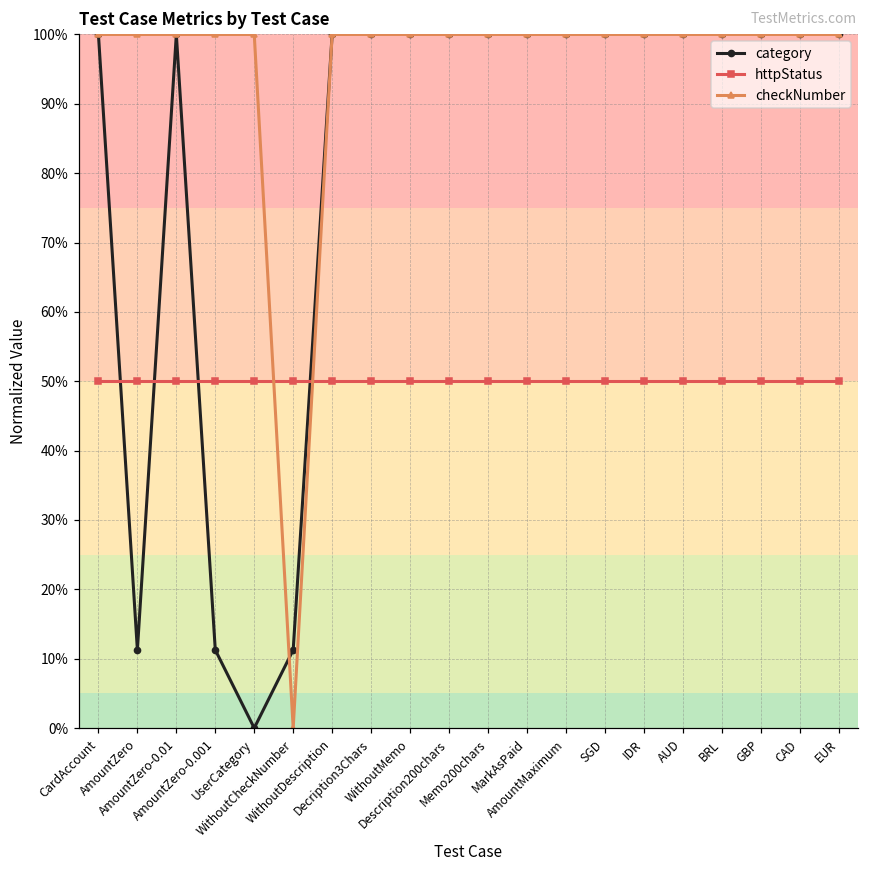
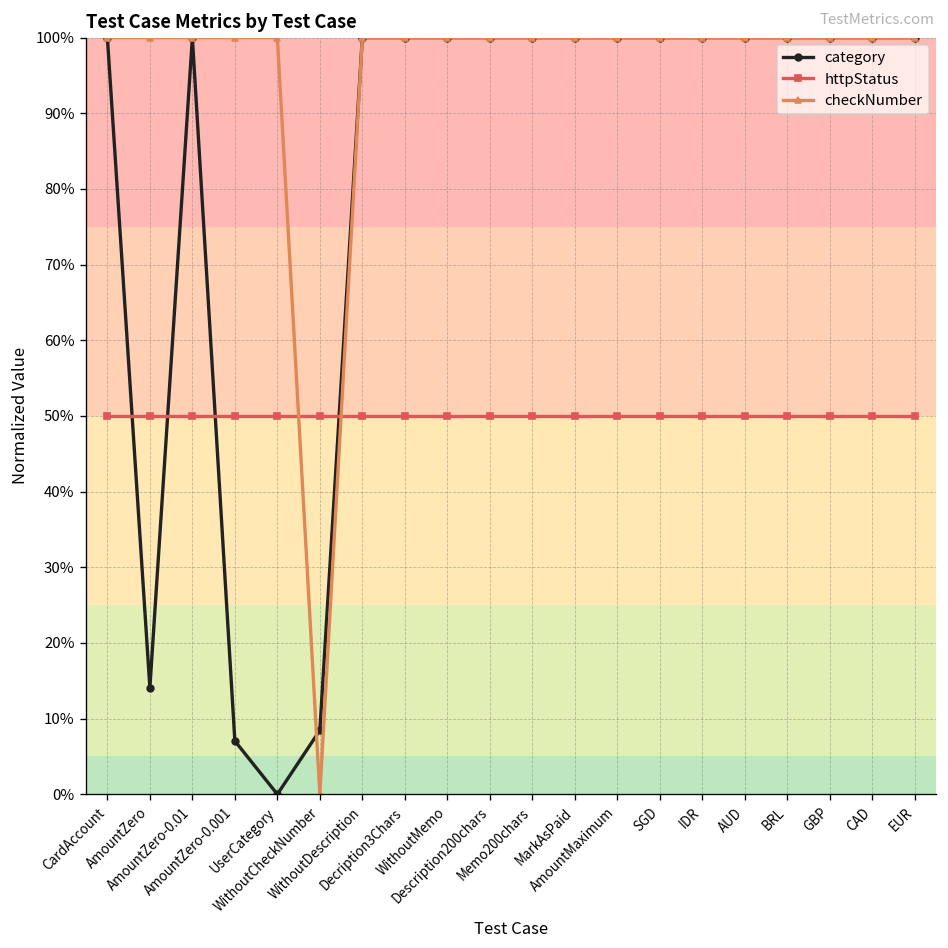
  {
    "category": {
-     "AmountZero": "11%",
-     "AmountZero-0.001": "11%",
+     "AmountZero": "14%",
+     "AmountZero-0.001": "7%",
      "UserCategory": "0%",
-     "WithoutCheckNumber": "11%"
+     "WithoutCheckNumber": "8%"
    }
  }
